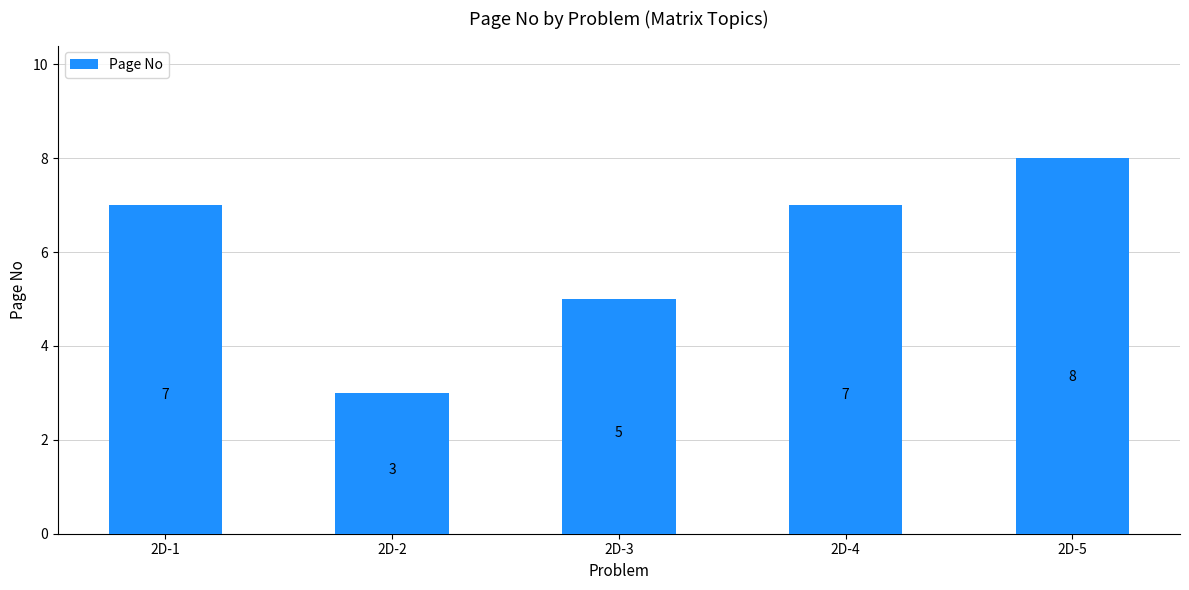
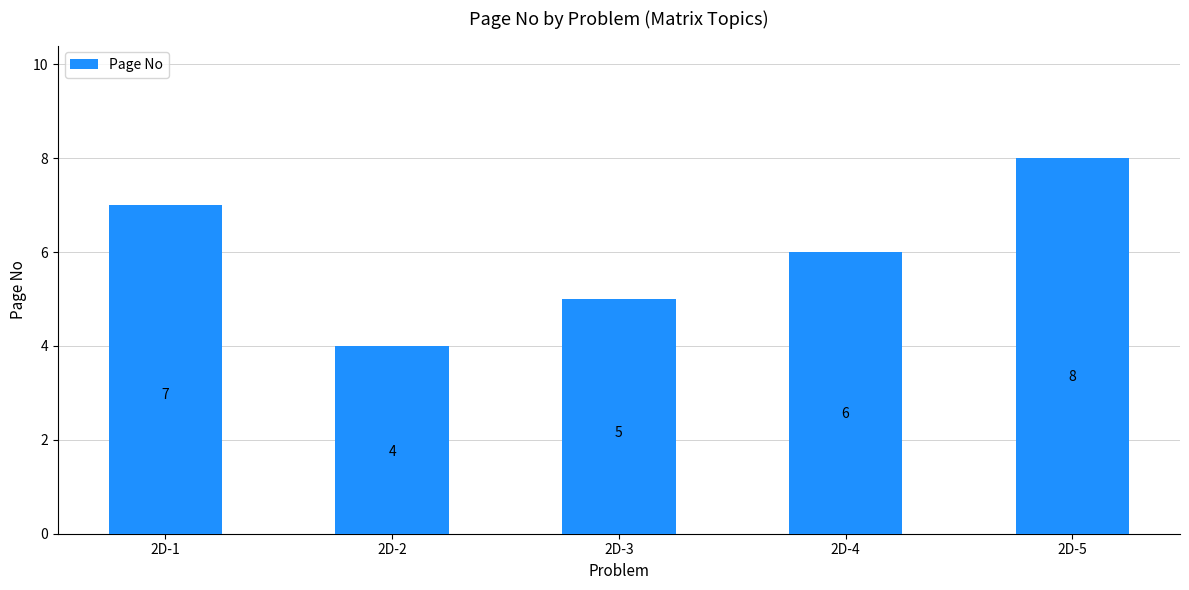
  {
    "2D-1": 7,
-   "2D-2": 3,
+   "2D-2": 4,
    "2D-3": 5,
-   "2D-4": 7,
+   "2D-4": 6,
    "2D-5": 8
  }
